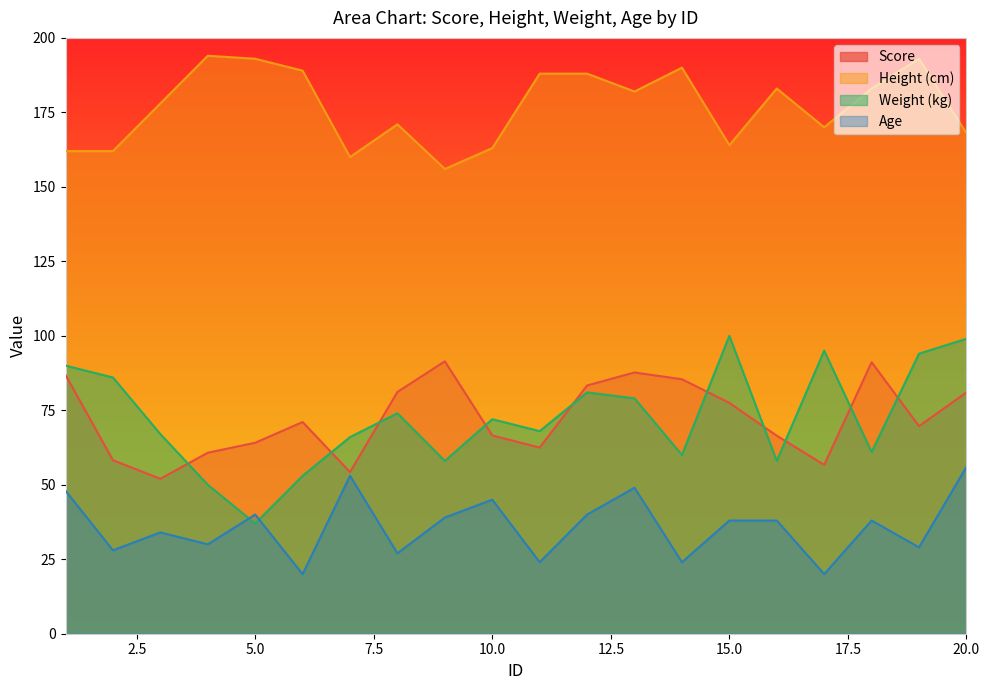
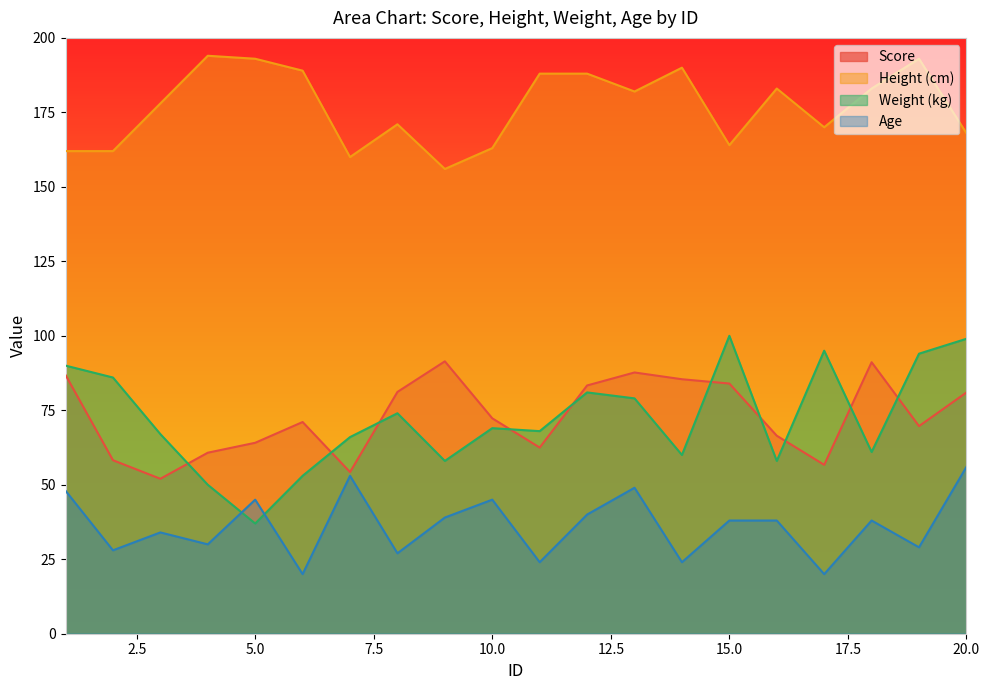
  {
    "Score": {
      "5.0": 64,
-     "10.0": 67,
-     "15.0": 77,
+     "10.0": 72,
+     "15.0": 84,
      "20.0": 81
    },
    "Height (cm)": {
      "5.0": 193,
      "10.0": 163,
      "15.0": 164,
      "20.0": 168
    },
    "Weight (kg)": {
      "5.0": 37,
-     "10.0": 72,
+     "10.0": 69,
      "15.0": 100,
      "20.0": 99
    },
    "Age": {
-     "5.0": 40,
+     "5.0": 45,
      "10.0": 45,
      "15.0": 38,
      "20.0": 56
    }
  }
